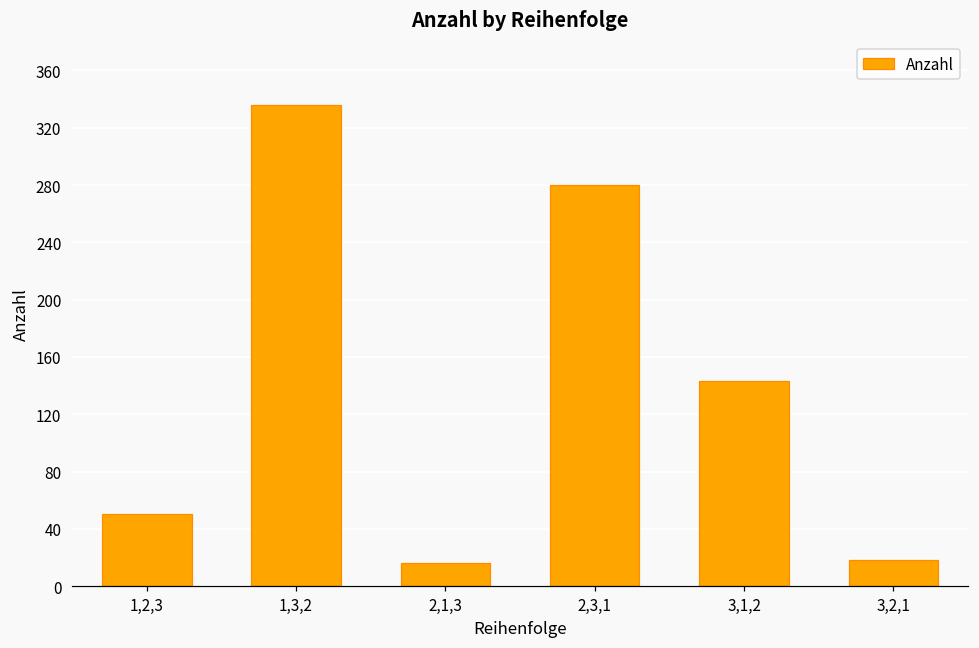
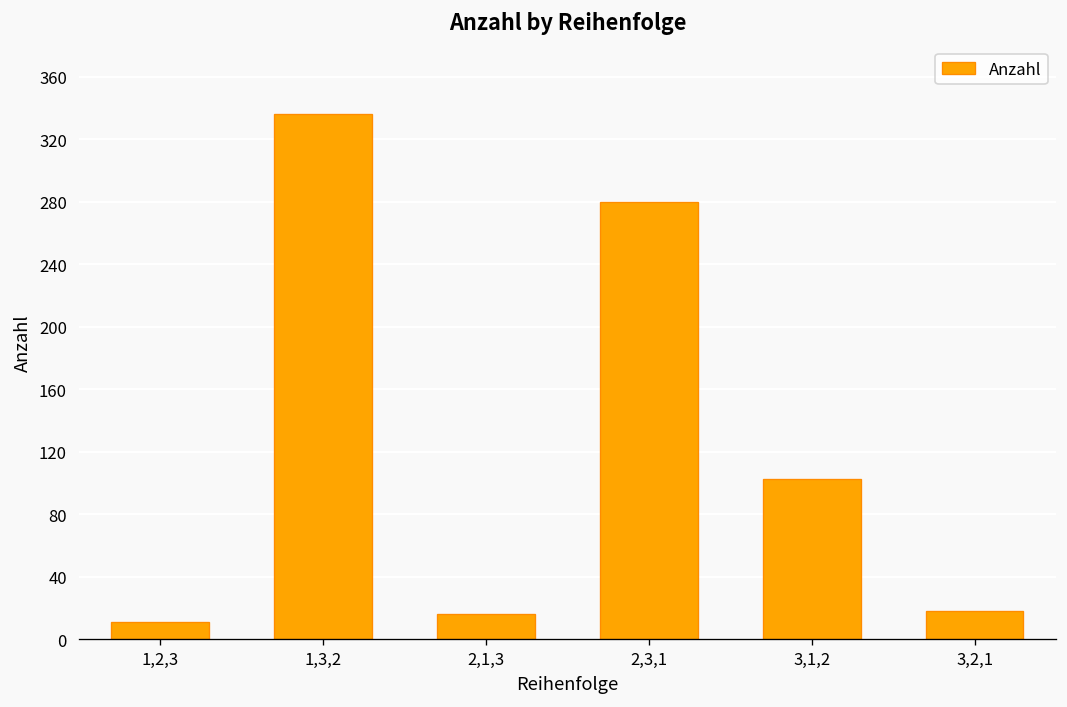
  {
-   "1,2,3": 50,
+   "1,2,3": 11,
    "1,3,2": 336,
    "2,1,3": 16,
    "2,3,1": 280,
-   "3,1,2": 143,
+   "3,1,2": 103,
    "3,2,1": 18
  }
